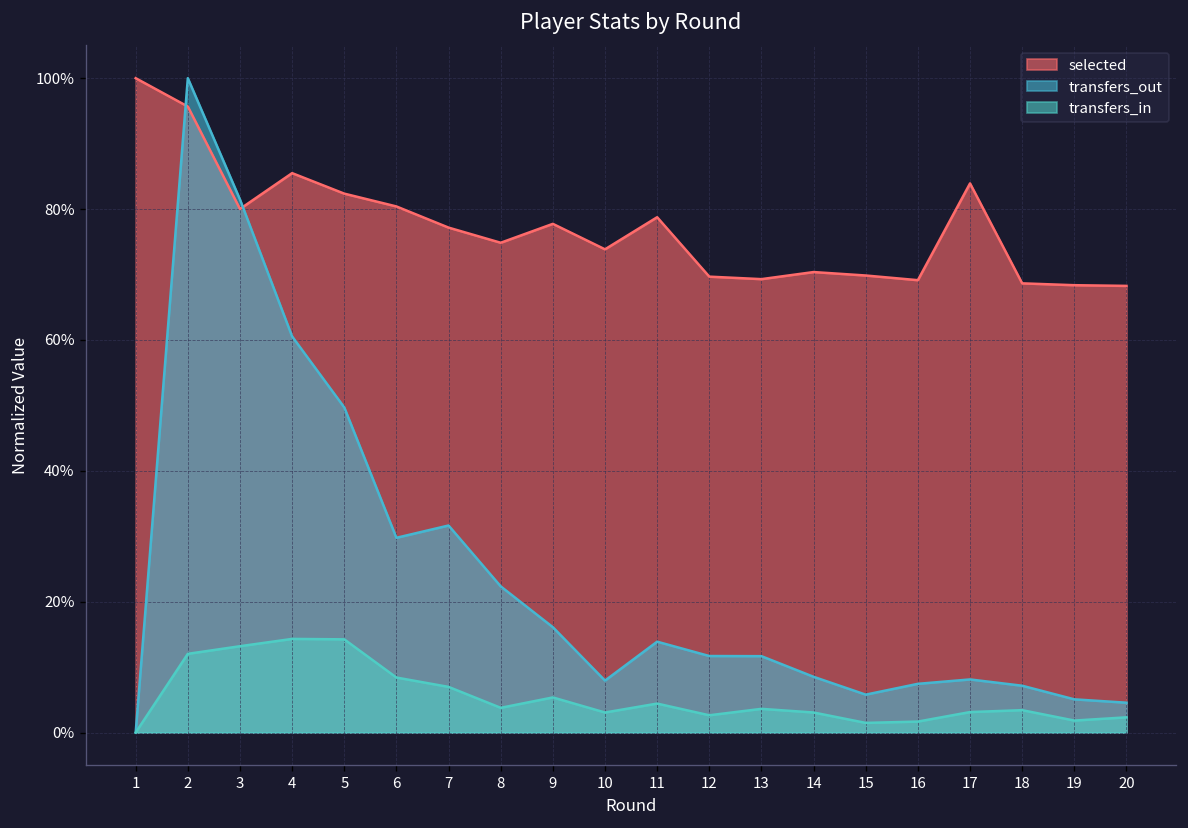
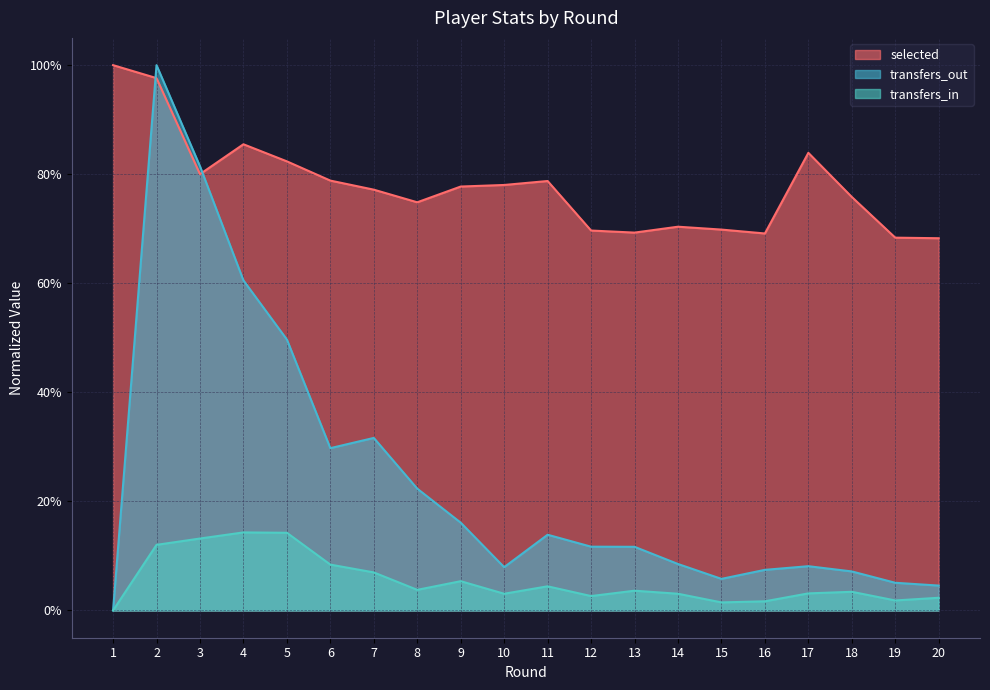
  {
    "selected": {
      "1": "100%",
-     "2": "96%",
+     "2": "98%",
      "3": "80%",
      "4": "85%",
      "5": "82%",
-     "6": "80%",
+     "6": "79%",
      "7": "77%",
      "8": "75%",
      "9": "78%",
-     "10": "74%",
+     "10": "78%",
      "11": "79%",
      "12": "70%",
      "13": "69%",
      "14": "70%",
      "15": "70%",
      "16": "69%",
      "17": "84%",
-     "18": "69%",
+     "18": "76%",
      "19": "68%",
      "20": "68%"
    }
  }
